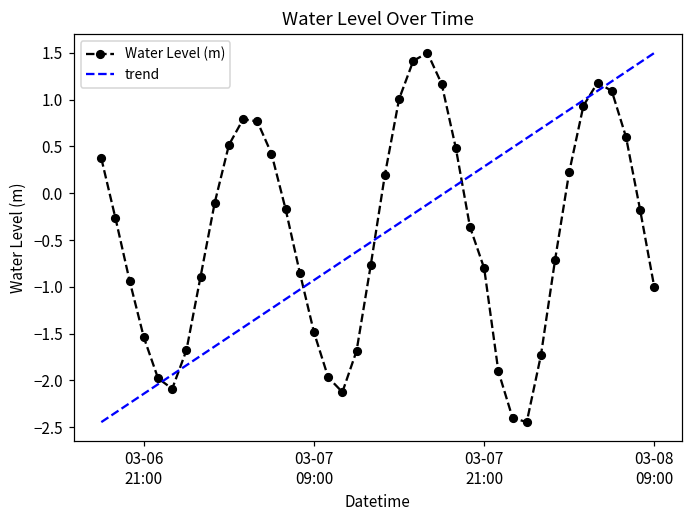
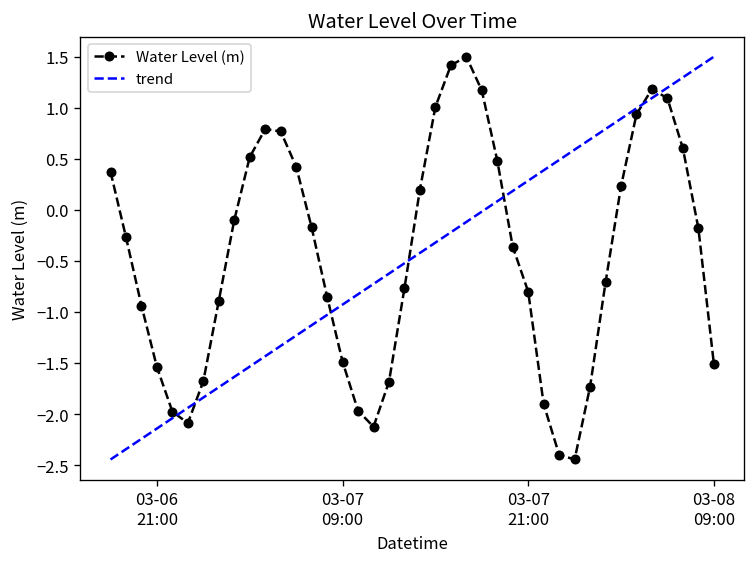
  {
    "Water Level (m)": {
      "03-06 21:00": -1.5,
      "03-07 09:00": -1.5,
      "03-07 21:00": -0.8,
-     "03-08 09:00": -1.0
+     "03-08 09:00": -1.5
    },
    "trend": {
      "03-08 09:00": 1.5
    }
  }
